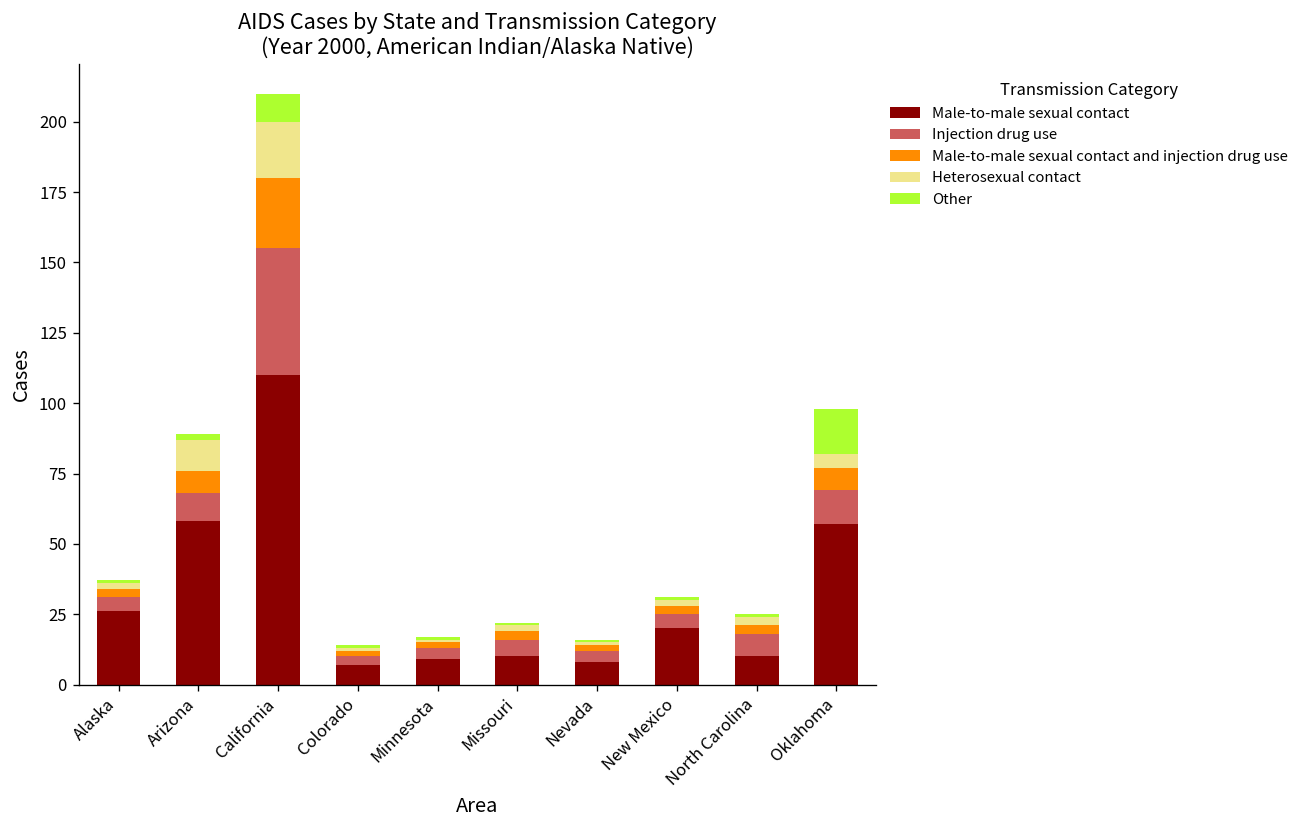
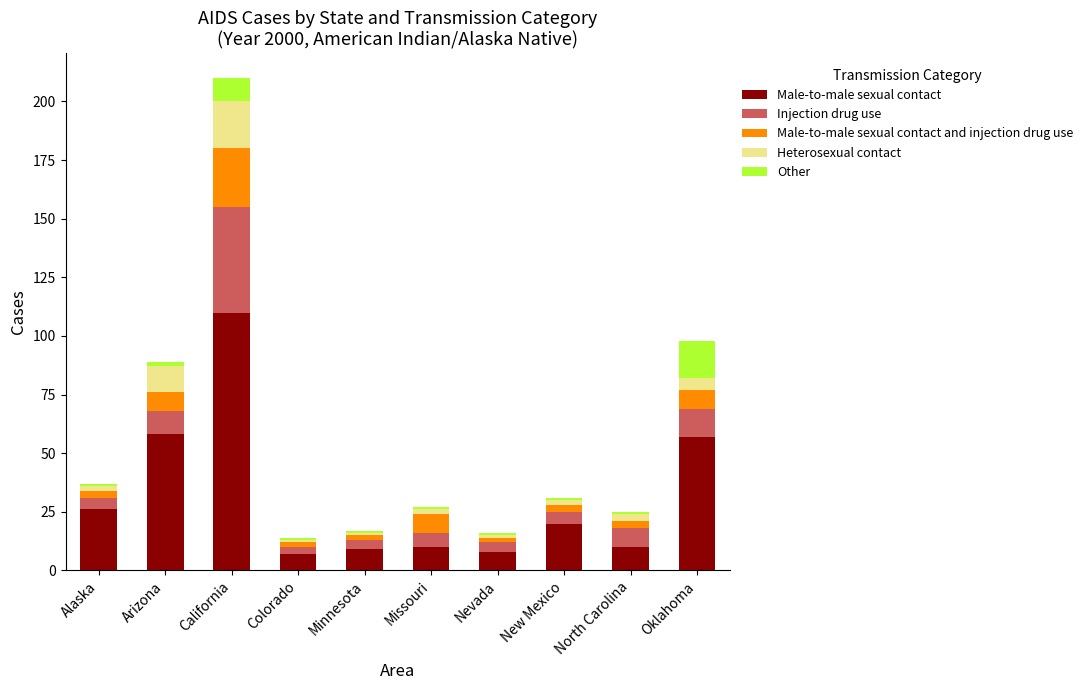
  {
    "Male-to-male sexual contact": {
      "Alaska": 26,
      "Arizona": 58,
      "California": 110,
      "Colorado": 7,
      "Minnesota": 9,
      "Missouri": 10,
      "Nevada": 8,
      "New Mexico": 20,
      "North Carolina": 10,
      "Oklahoma": 57
    },
    "Injection drug use": {
      "Alaska": 5,
      "Arizona": 10,
      "California": 45,
      "Colorado": 3,
      "Minnesota": 4,
      "Missouri": 6,
      "Nevada": 4,
      "New Mexico": 5,
      "North Carolina": 8,
      "Oklahoma": 12
    },
    "Male-to-male sexual contact and injection drug use": {
      "Alaska": 3,
      "Arizona": 8,
      "California": 25,
      "Colorado": 2,
      "Minnesota": 2,
-     "Missouri": 3,
+     "Missouri": 8,
      "Nevada": 2,
      "New Mexico": 3,
      "North Carolina": 3,
      "Oklahoma": 8
    },
    "Heterosexual contact": {
      "Alaska": 2,
      "Arizona": 11,
      "California": 20,
      "Missouri": 2,
      "New Mexico": 2,
      "North Carolina": 3,
      "Oklahoma": 5
    },
    "Other": {
      "Arizona": 2,
      "California": 10,
      "Oklahoma": 16
    }
  }
